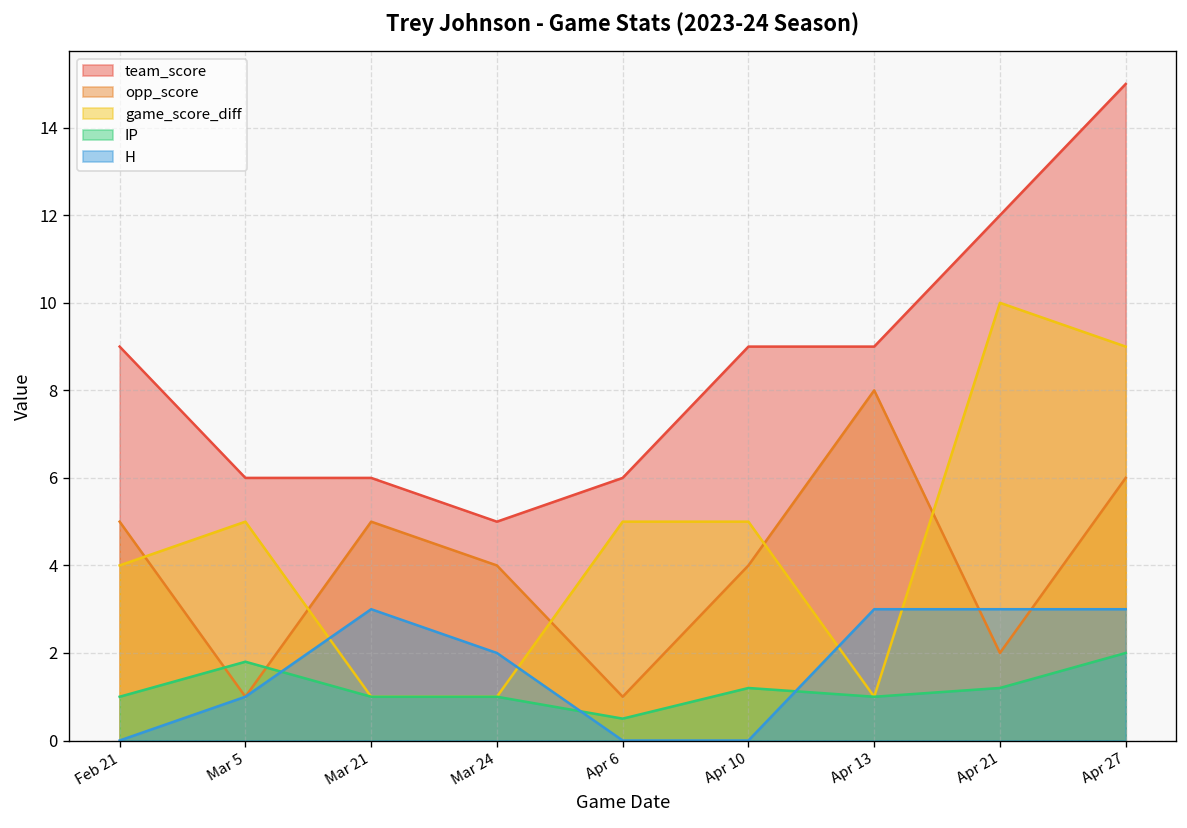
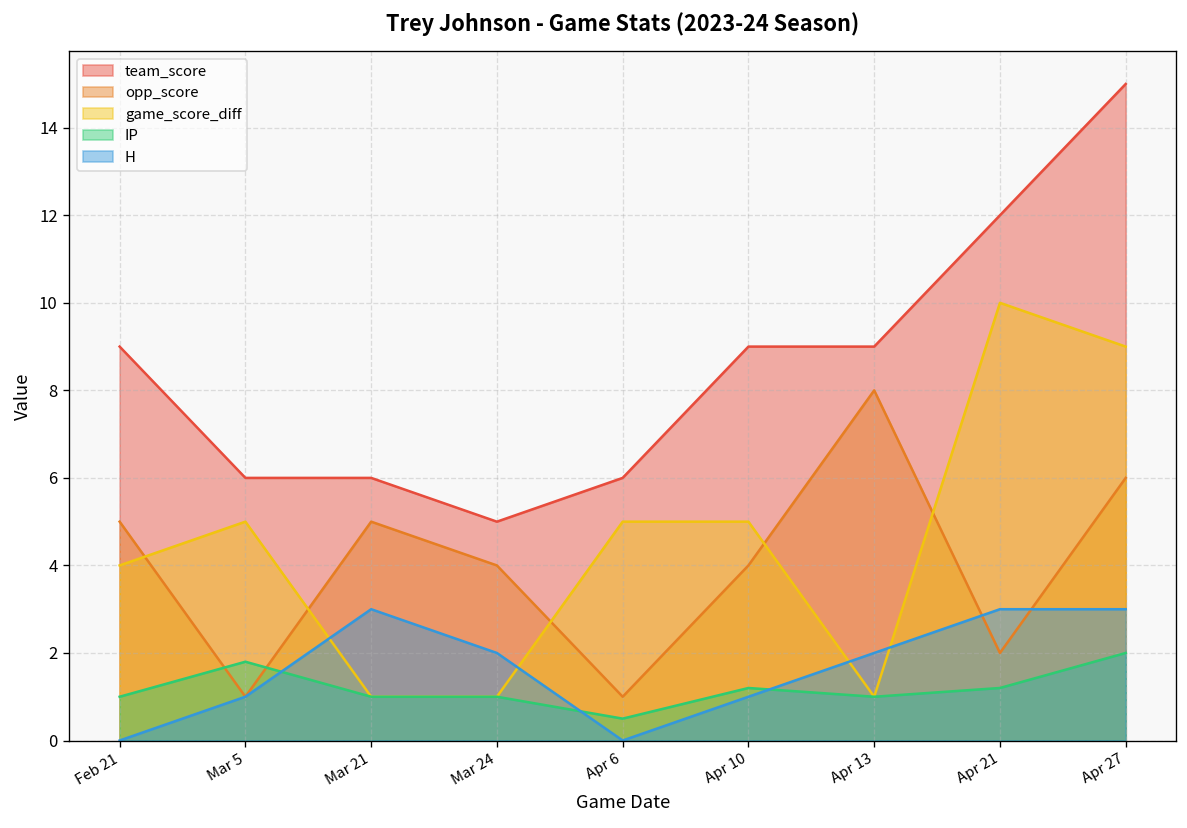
  {
    "IP": {
      "Feb 21": 1,
      "Mar 5": 1.8,
      "Apr 6": 0.5,
      "Apr 10": 1.2,
      "Apr 21": 1.2,
      "Apr 27": 2
    },
    "H": {
      "Feb 21": 0,
      "Mar 21": 3,
      "Mar 24": 2,
      "Apr 6": 0,
-     "Apr 10": 0,
-     "Apr 13": 3,
+     "Apr 10": 1,
+     "Apr 13": 2,
      "Apr 21": 3,
      "Apr 27": 3
    }
  }
